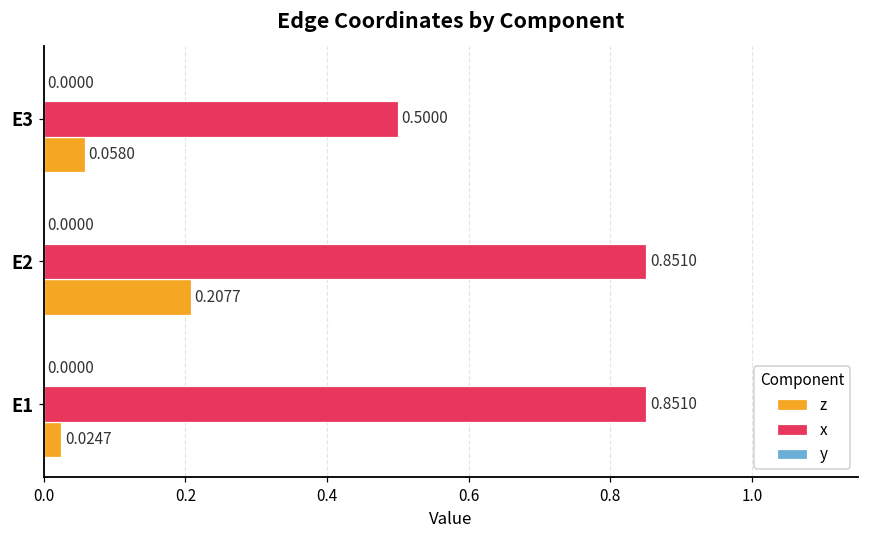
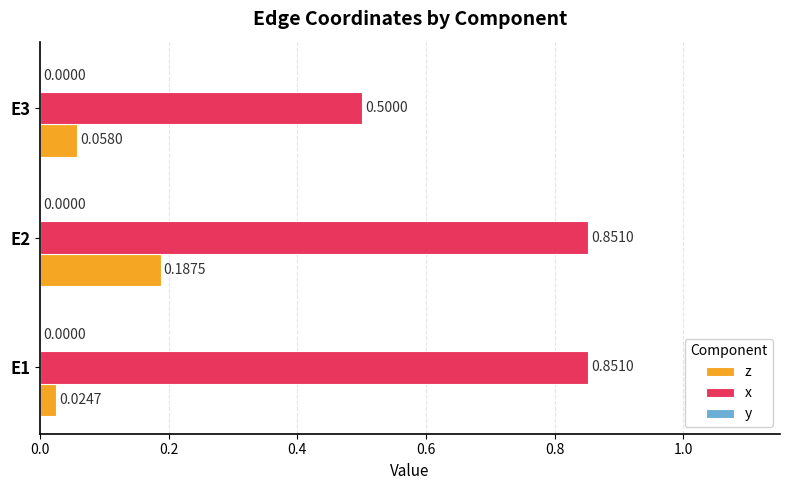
  {
    "z": {
      "E3": 0.0580,
-     "E2": 0.2077,
+     "E2": 0.1875,
      "E1": 0.0247
    },
    "x": {
      "E3": 0.5000,
      "E2": 0.8510,
      "E1": 0.8510
    },
    "y": {
      "E3": 0.0000,
      "E2": 0.0000,
      "E1": 0.0000
    }
  }
